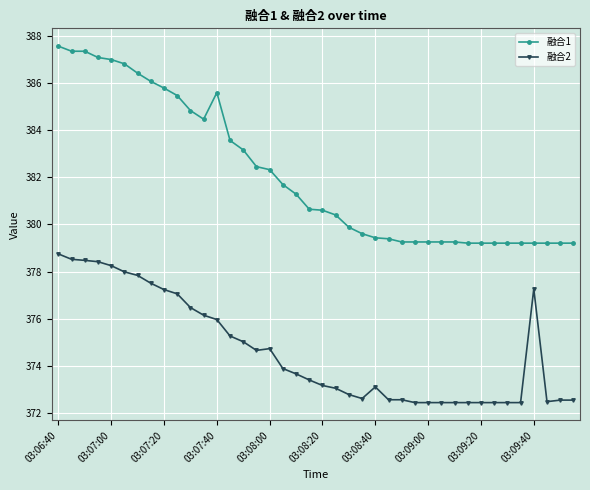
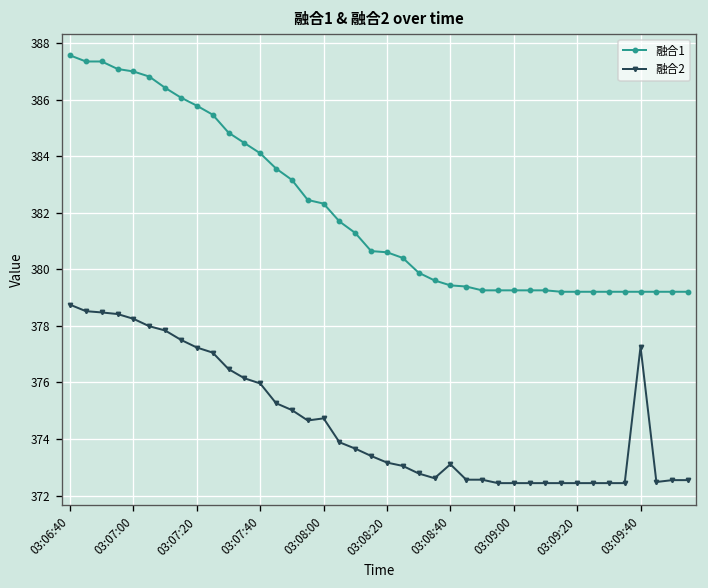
  {
    "融合1": {
      "03:06:40": 387.6,
      "03:07:00": 387.0,
      "03:07:20": 385.8,
-     "03:07:40": 385.6,
+     "03:07:40": 384.1,
      "03:08:00": 382.3,
      "03:08:20": 380.6,
      "03:08:40": 379.4,
      "03:09:00": 379.3,
      "03:09:20": 379.2,
      "03:09:40": 379.2
    },
    "融合2": {
      "03:06:40": 378.7,
      "03:07:00": 378.2,
      "03:07:20": 377.2,
      "03:07:40": 376.0,
      "03:08:00": 374.7,
      "03:08:20": 373.2,
      "03:08:40": 373.1,
      "03:09:00": 372.4,
      "03:09:20": 372.4,
      "03:09:40": 377.3
    }
  }
